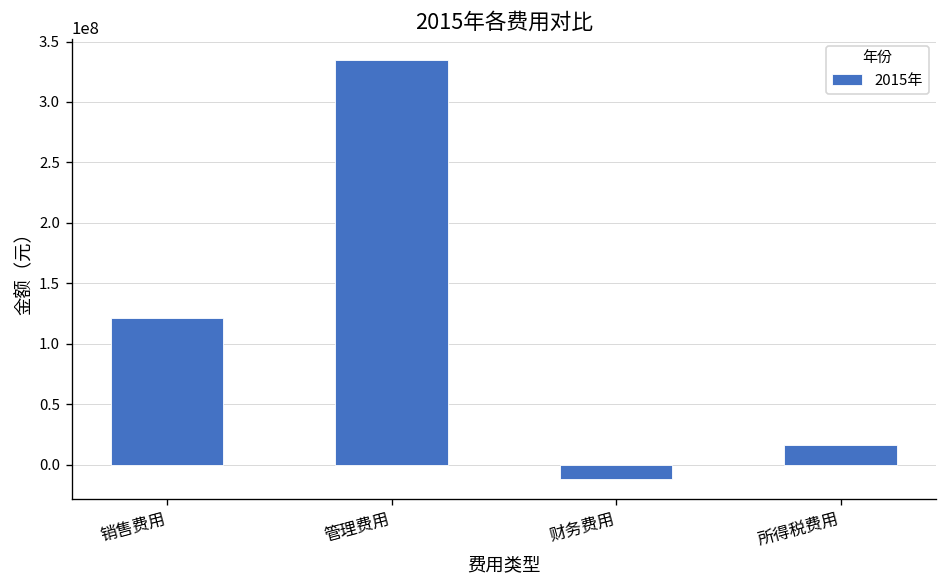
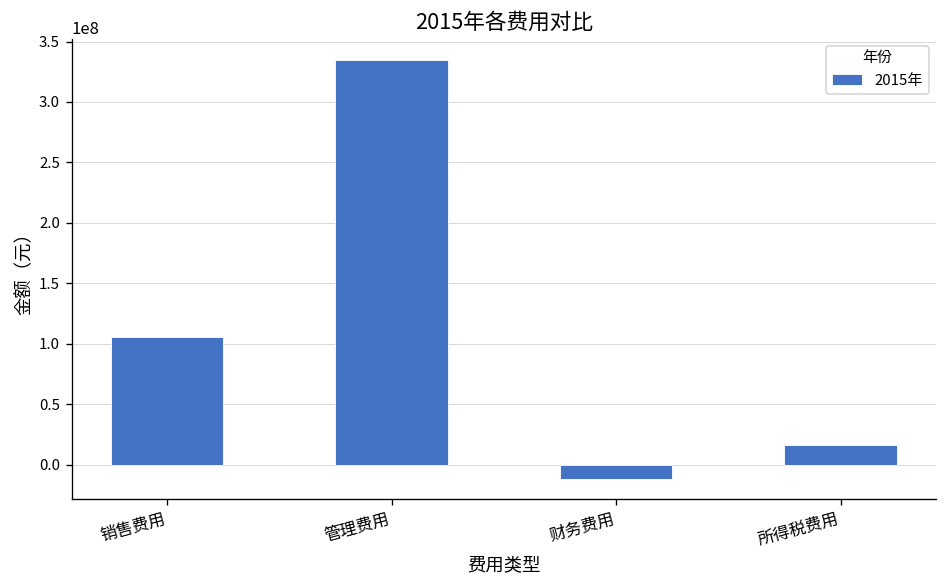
  {
-   "销售费用": 122000000,
+   "销售费用": 106000000,
    "管理费用": 335000000,
    "财务费用": -12000000,
    "所得税费用": 16000000
  }
